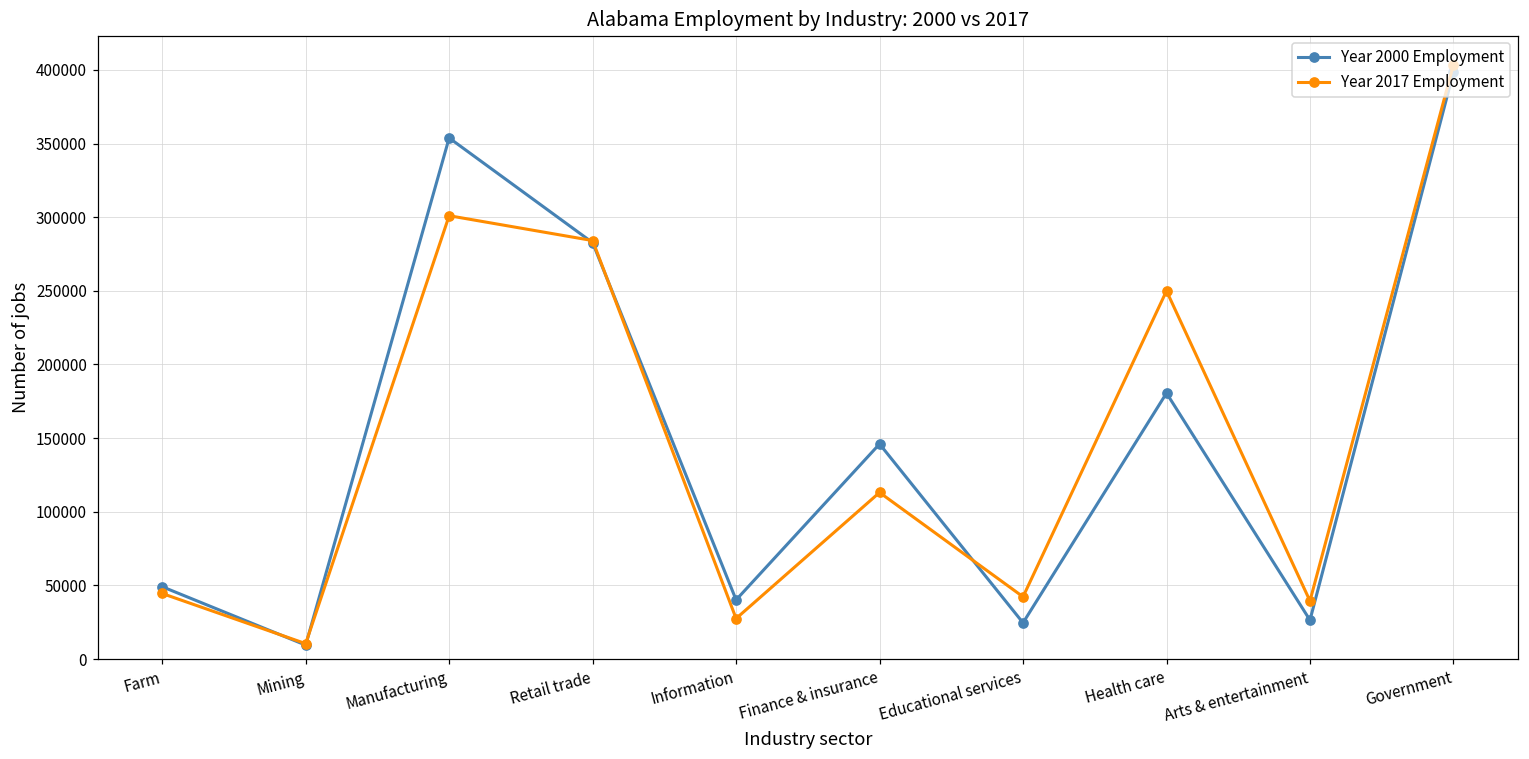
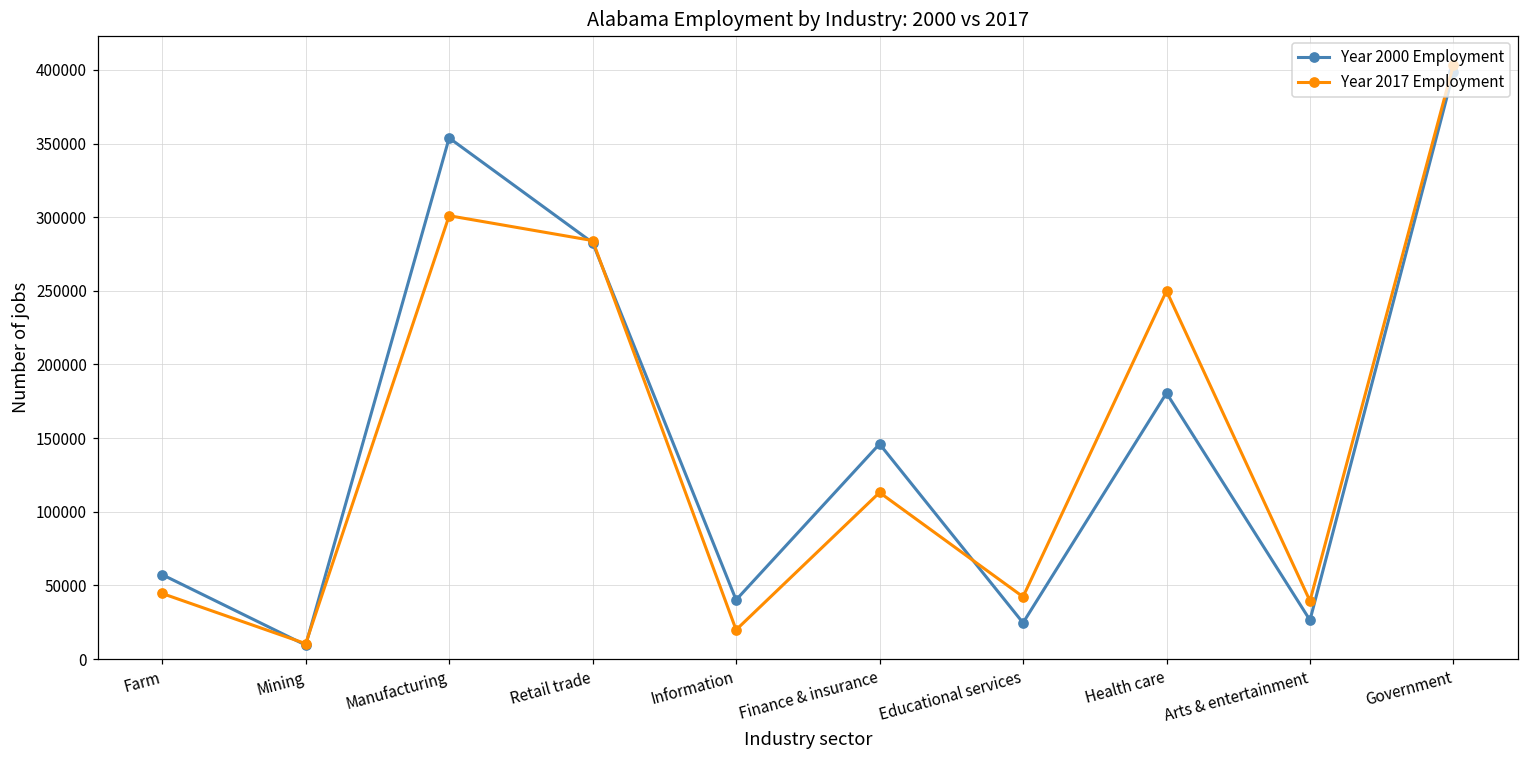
  {
    "Year 2000 Employment": {
-     "Farm": 49000,
+     "Farm": 57000,
      "Manufacturing": 354000,
      "Information": 40000,
      "Finance & insurance": 146000,
      "Educational services": 25000,
      "Health care": 181000,
      "Arts & entertainment": 26000
    },
    "Year 2017 Employment": {
      "Farm": 44000,
      "Manufacturing": 301000,
-     "Information": 27000,
+     "Information": 20000,
      "Finance & insurance": 113000,
      "Educational services": 42000,
      "Health care": 250000,
      "Arts & entertainment": 39000
    }
  }
